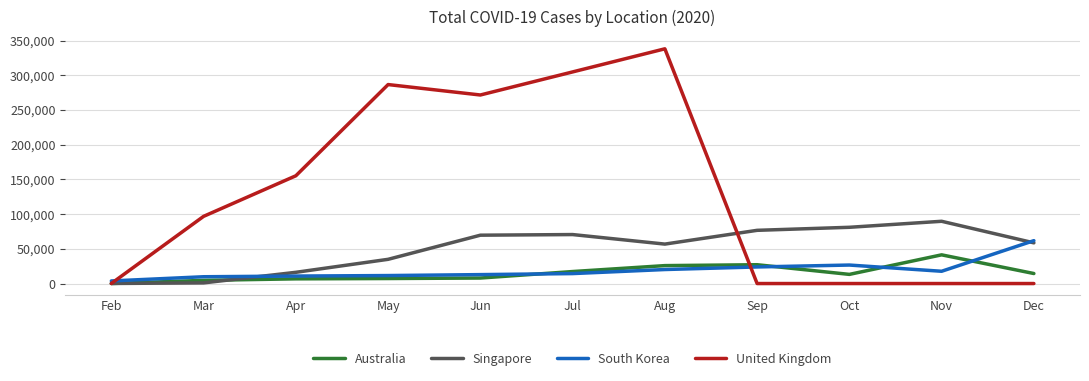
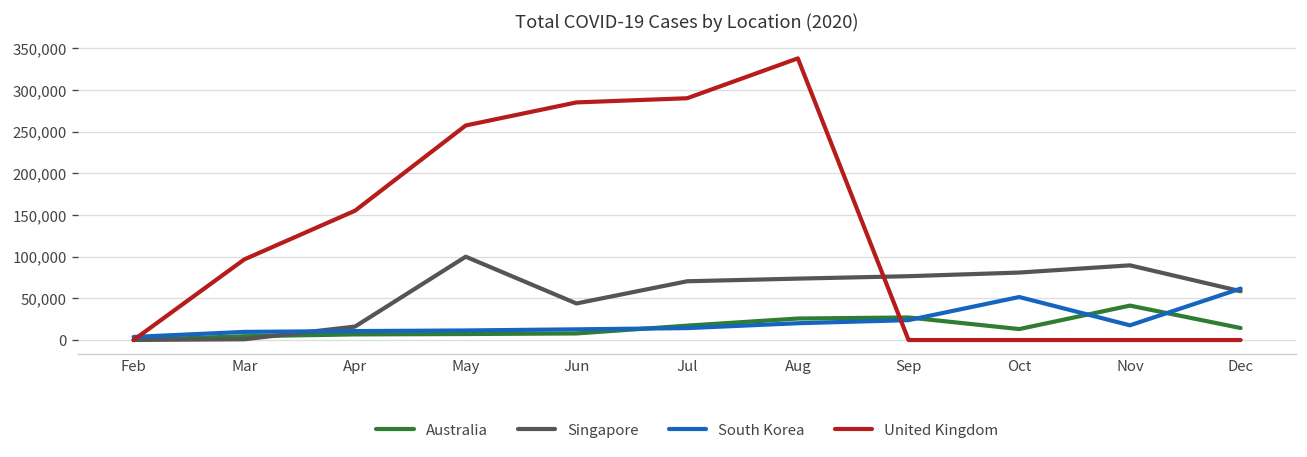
  {
    "Australia": {
      "Apr": "10,000",
      "May": "10,000",
      "Jun": "10,000",
      "Aug": "30,000",
      "Oct": "10,000",
      "Nov": "40,000",
      "Dec": "10,000"
    },
    "Singapore": {
      "Apr": "20,000",
-     "May": "30,000",
-     "Jun": "70,000",
+     "May": "100,000",
+     "Jun": "40,000",
      "Jul": "70,000",
-     "Aug": "60,000",
+     "Aug": "70,000",
      "Sep": "80,000",
      "Oct": "80,000",
      "Nov": "90,000"
    },
    "South Korea": {
      "Mar": "10,000",
      "Apr": "10,000",
      "May": "10,000",
      "Jun": "10,000",
      "Aug": "20,000",
-     "Oct": "30,000",
+     "Oct": "50,000",
      "Nov": "20,000"
    },
    "United Kingdom": {
      "Mar": "100,000",
      "Apr": "160,000",
-     "May": "290,000",
-     "Jun": "270,000",
-     "Jul": "300,000",
+     "May": "260,000",
+     "Jun": "290,000",
+     "Jul": "290,000",
      "Aug": "340,000",
      "Sep": "0",
      "Oct": "0",
      "Nov": "0",
      "Dec": "0"
    }
  }
